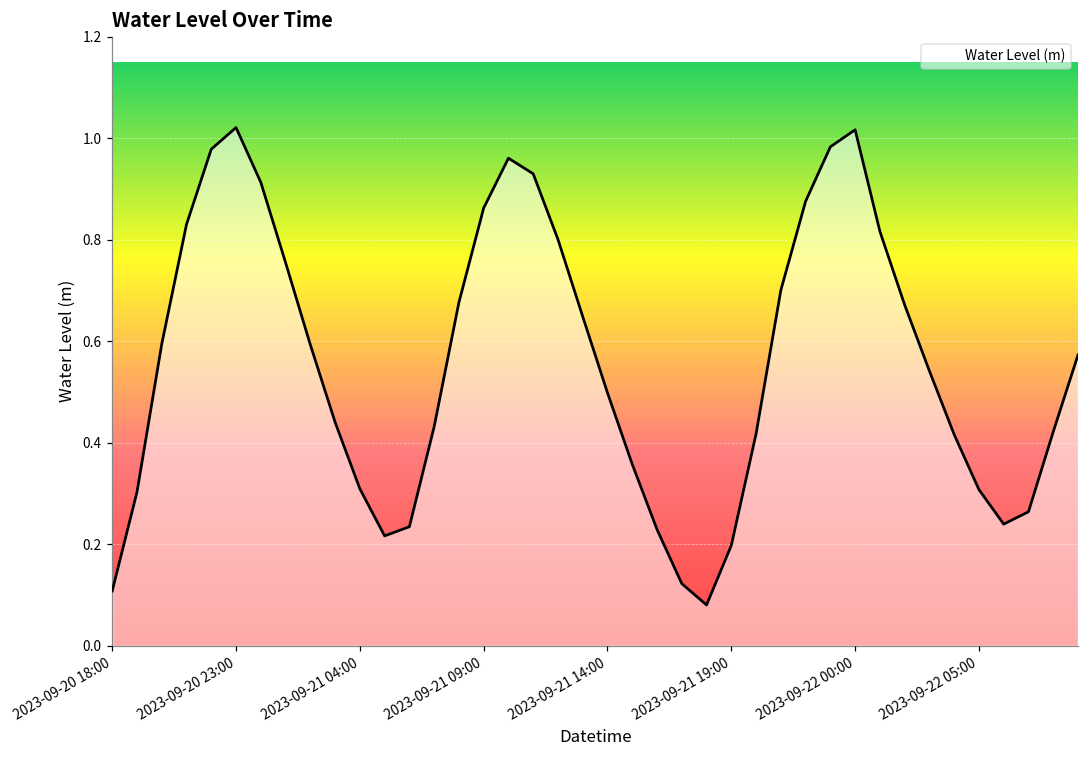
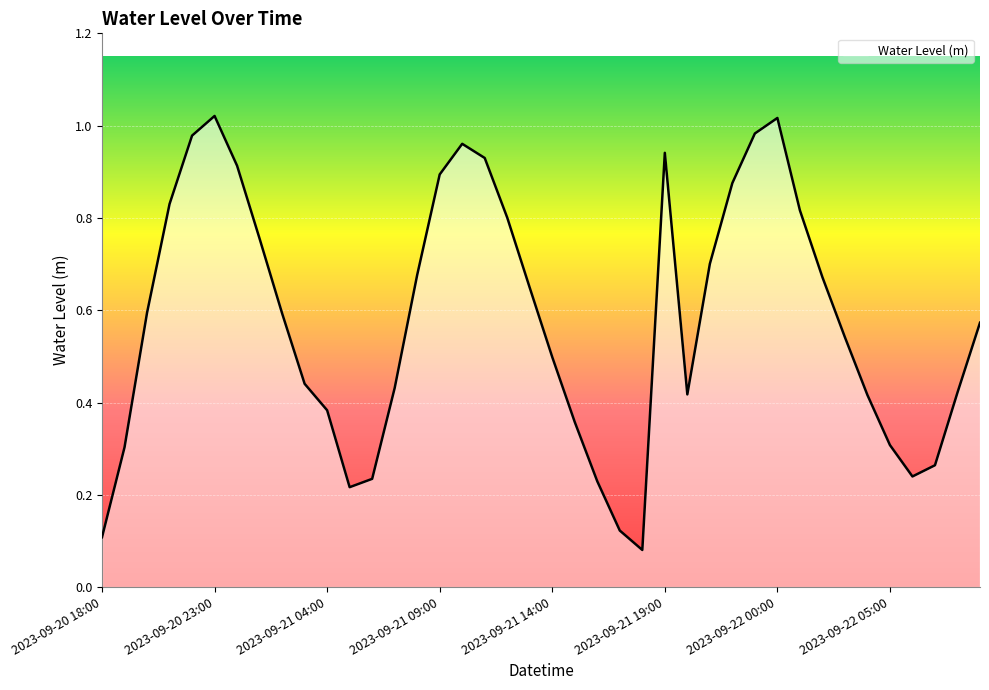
  {
    "2023-09-20 18:00": 0.11,
    "2023-09-20 23:00": 1.02,
-   "2023-09-21 04:00": 0.31,
-   "2023-09-21 09:00": 0.86,
+   "2023-09-21 04:00": 0.38,
+   "2023-09-21 09:00": 0.89,
    "2023-09-21 14:00": 0.50,
-   "2023-09-21 19:00": 0.20,
+   "2023-09-21 19:00": 0.94,
    "2023-09-22 00:00": 1.02,
    "2023-09-22 05:00": 0.31
  }
